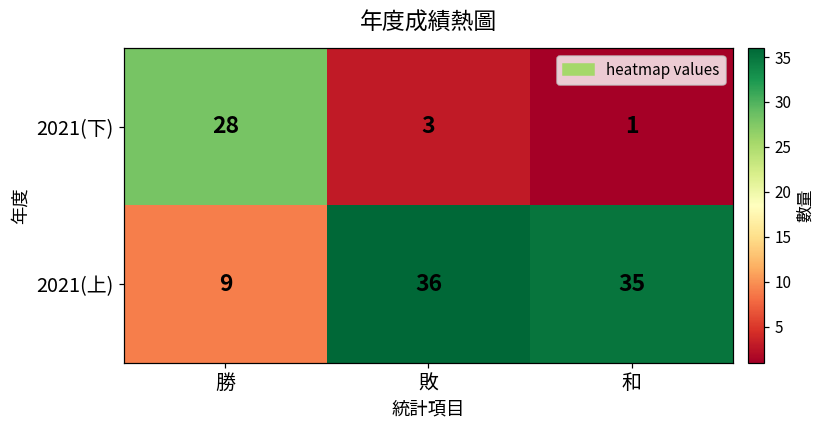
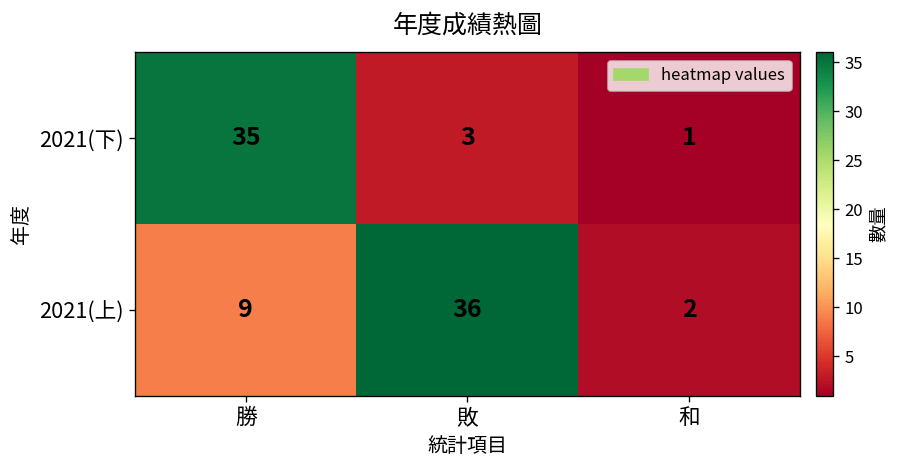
  {
    "2021(下)": {
-     "勝": 28,
+     "勝": 35,
      "敗": 3,
      "和": 1
    },
    "2021(上)": {
      "勝": 9,
      "敗": 36,
-     "和": 35
+     "和": 2
    }
  }
